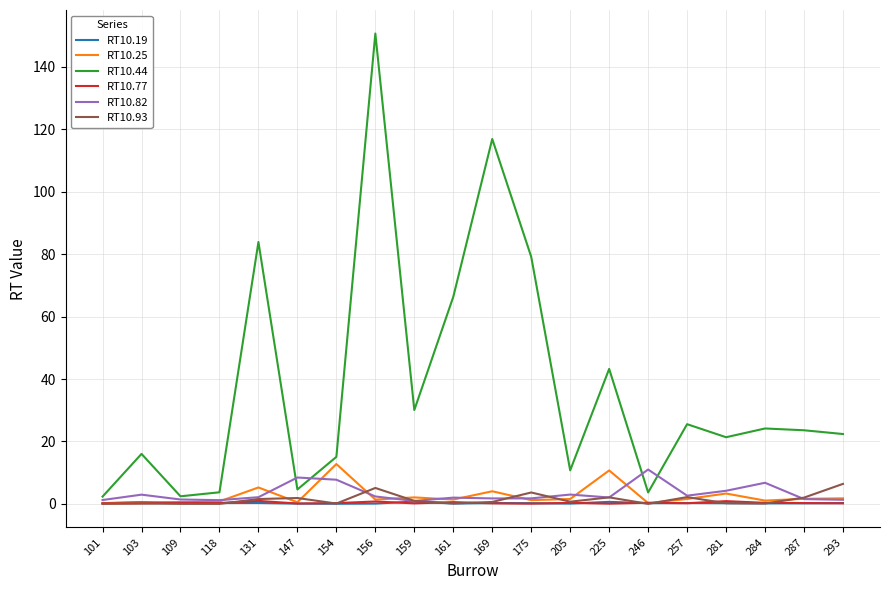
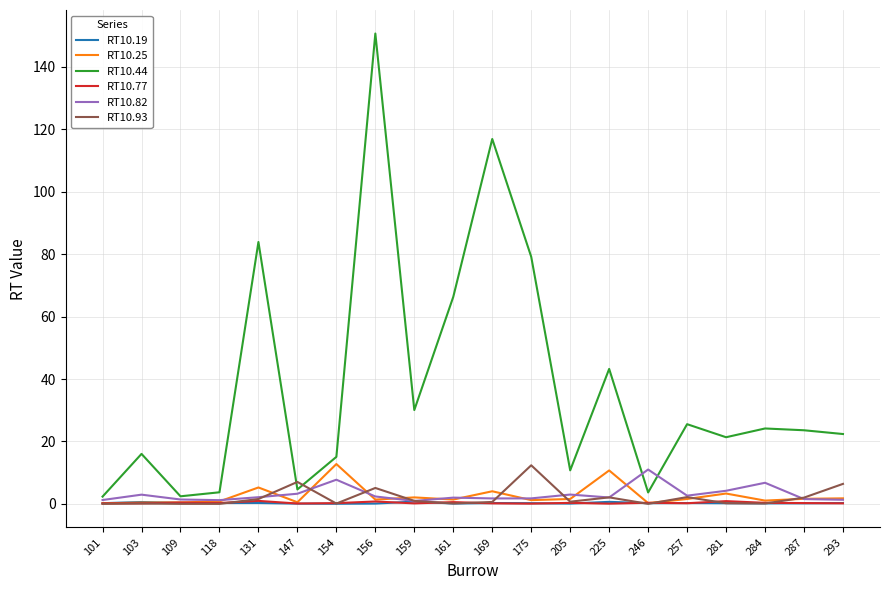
  {
    "RT10.25": {
      "131": 5,
      "154": 13,
      "159": 2,
      "169": 4,
      "205": 2,
      "225": 11,
      "281": 3
    },
    "RT10.44": {
      "101": 2,
      "103": 16,
      "109": 2,
      "118": 4,
      "131": 84,
      "147": 5,
      "154": 15,
      "156": 151,
      "159": 30,
      "161": 66,
      "169": 117,
      "175": 79,
      "205": 11,
      "225": 43,
      "246": 4,
      "257": 26,
      "281": 21,
      "284": 24,
      "287": 24,
      "293": 22
    },
    "RT10.82": {
      "101": 1,
      "103": 3,
      "109": 1,
-     "147": 8,
+     "147": 3,
      "154": 8,
      "156": 2,
      "169": 2,
      "205": 3,
      "246": 11,
      "281": 4,
      "284": 7
    },
    "RT10.93": {
-     "147": 2,
+     "147": 7,
      "156": 5,
-     "175": 4,
+     "175": 12,
      "293": 6
    }
  }
